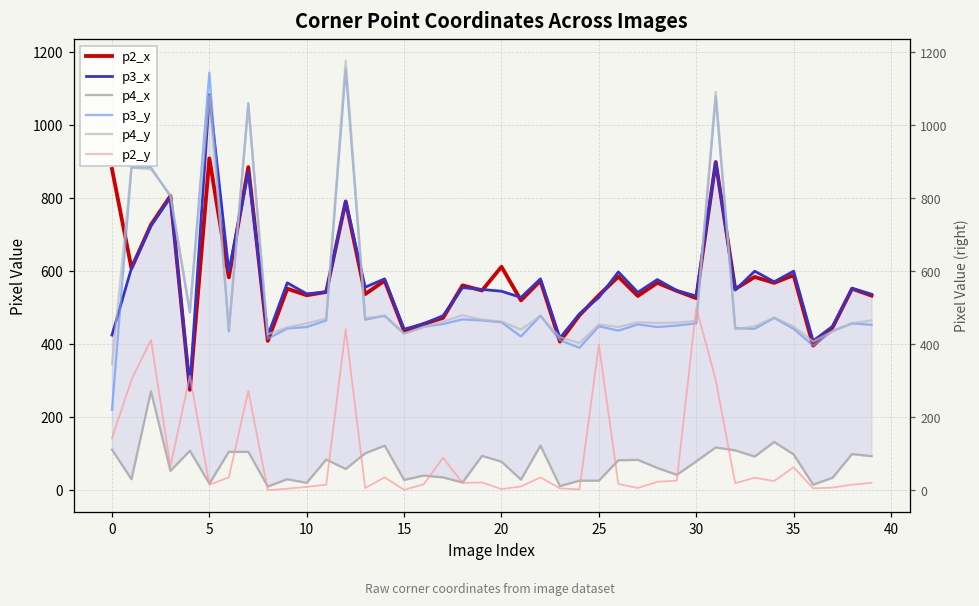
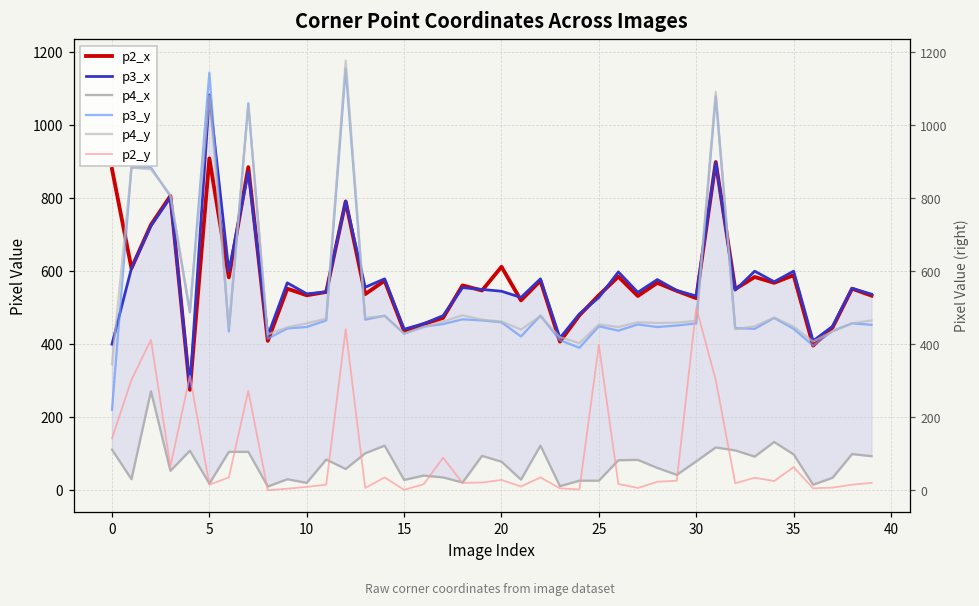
  {
    "p2_x": {
      "5": 910,
      "20": 610,
      "35": 590
    },
    "p3_x": {
-     "0": 430,
+     "0": 400,
      "20": 550,
      "35": 600
    },
    "p3_y": {
      "0": 220,
      "5": 1140,
      "10": 450
    },
    "p2_y": {
      "0": 140,
      "10": 10,
      "15": 0,
-     "20": 0,
+     "20": 30,
      "25": 400,
      "30": 500,
      "35": 60
    }
  }
